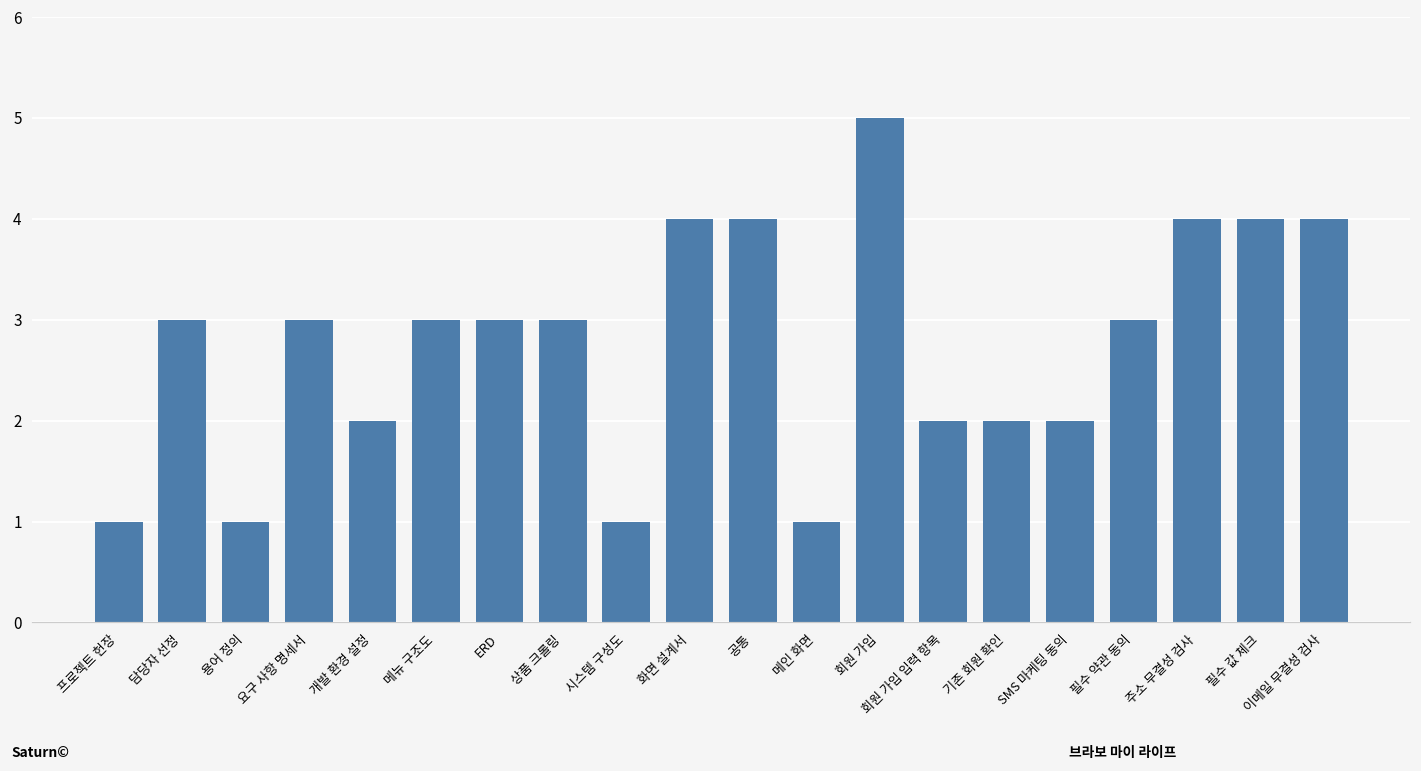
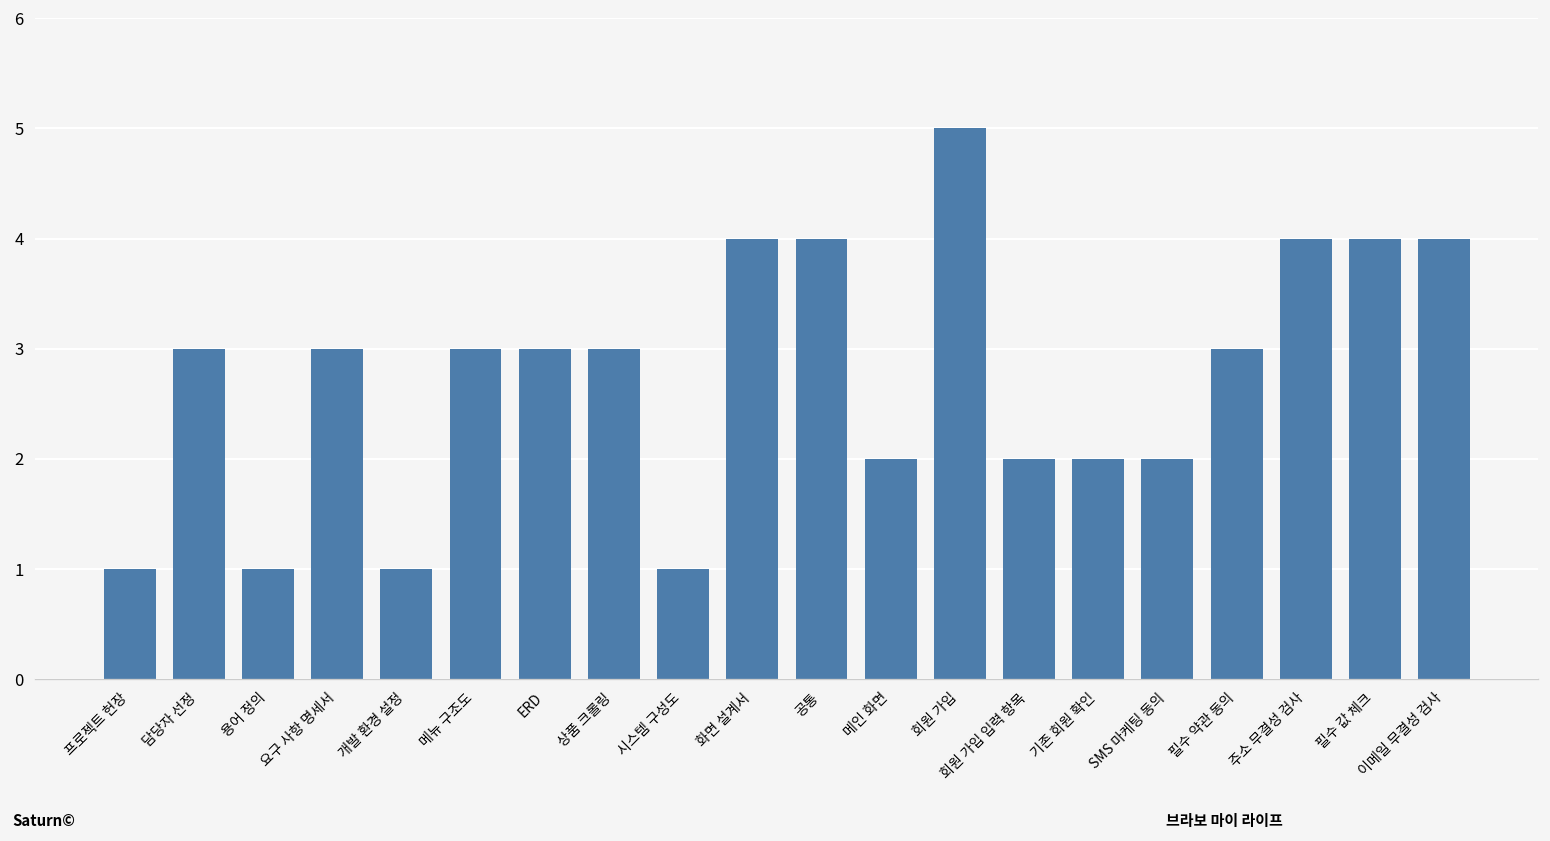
  {
    "프로젝트 헌장": 1,
    "담당자 선정": 3,
    "용어 정의": 1,
    "요구 사항 명세서": 3,
-   "개발 환경 설정": 2,
+   "개발 환경 설정": 1,
    "메뉴 구조도": 3,
    "ERD": 3,
    "상품 크롤링": 3,
    "시스템 구성도": 1,
    "화면 설계서": 4,
    "공통": 4,
-   "메인 화면": 1,
+   "메인 화면": 2,
    "회원 가입": 5,
    "회원 가입 입력 항목": 2,
    "기존 회원 확인": 2,
    "SMS 마케팅 동의": 2,
    "필수 약관 동의": 3,
    "주소 무결성 검사": 4,
    "필수 값 체크": 4,
    "이메일 무결성 검사": 4
  }
